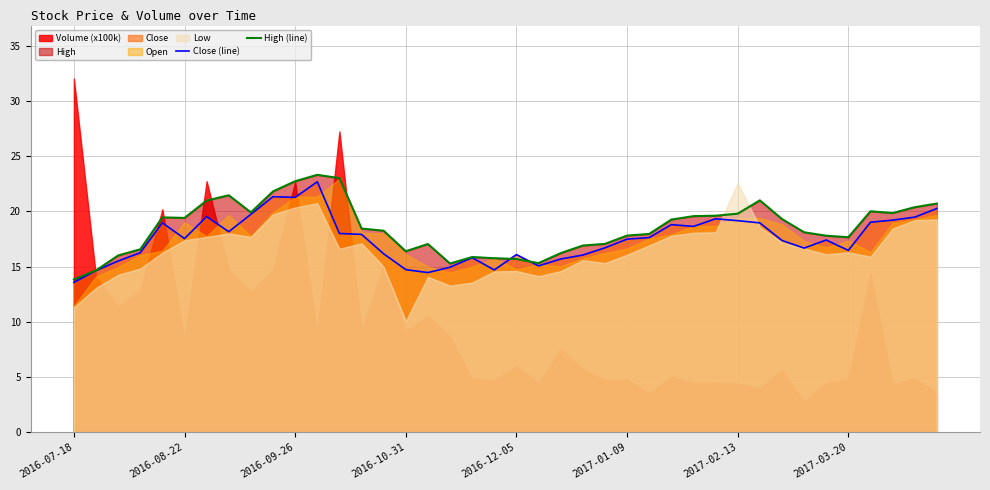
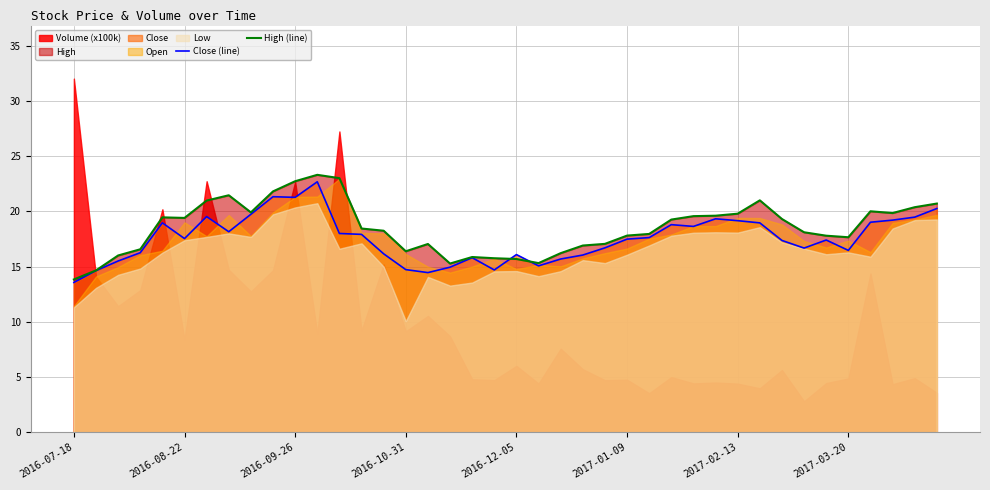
  {
    "Close": {
      "2016-07-18": 13.6,
      "2016-10-31": 14.7,
      "2016-12-05": 16.1,
      "2017-01-09": 17.5,
      "2017-02-13": 19.2
    },
    "Open": {
      "2016-08-22": 19.0,
      "2016-10-31": 16.1,
      "2017-01-09": 16.6,
      "2017-02-13": 19.4,
      "2017-03-20": 17.4
    },
    "Low": {
      "2016-09-26": 20.4,
      "2016-10-31": 10.1,
      "2017-01-09": 16.1,
-     "2017-02-13": 22.6
+     "2017-02-13": 18.1
    }
  }
